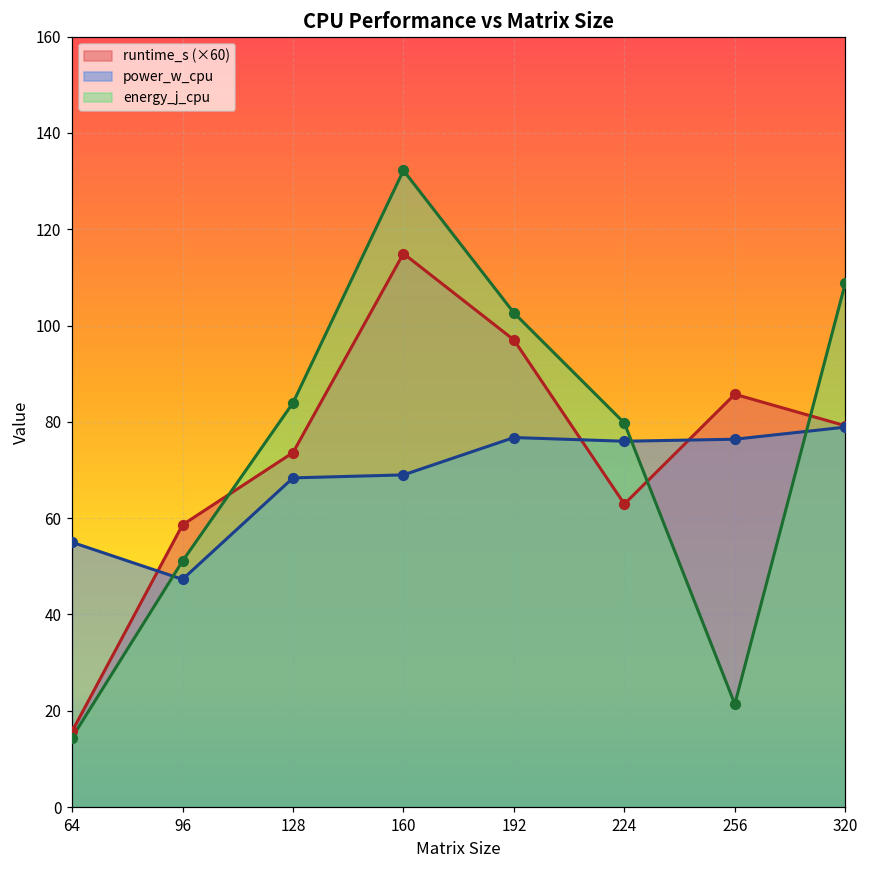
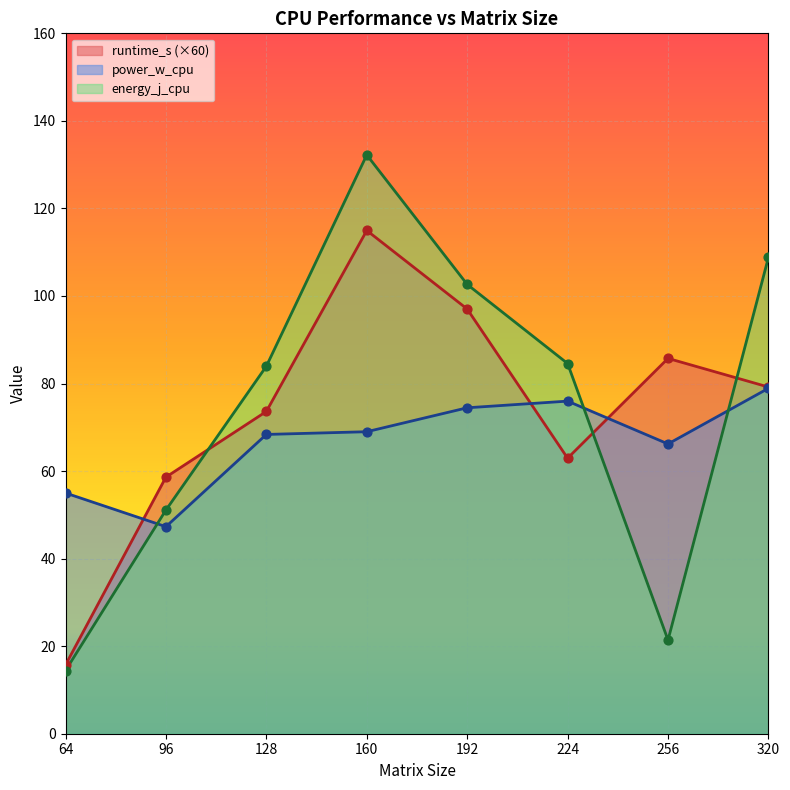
  {
    "runtime_s (×60)": {
      "64": 16,
      "96": 59,
      "128": 74,
      "160": 115,
      "192": 97,
      "224": 63,
      "256": 86
    },
    "power_w_cpu": {
      "64": 55,
      "96": 47,
      "128": 68,
      "160": 69,
-     "192": 77,
+     "192": 74,
      "224": 76,
-     "256": 76
+     "256": 66
    },
    "energy_j_cpu": {
      "64": 14,
      "96": 51,
      "128": 84,
      "160": 132,
      "192": 103,
-     "224": 80,
+     "224": 85,
      "256": 21,
      "320": 109
    }
  }
